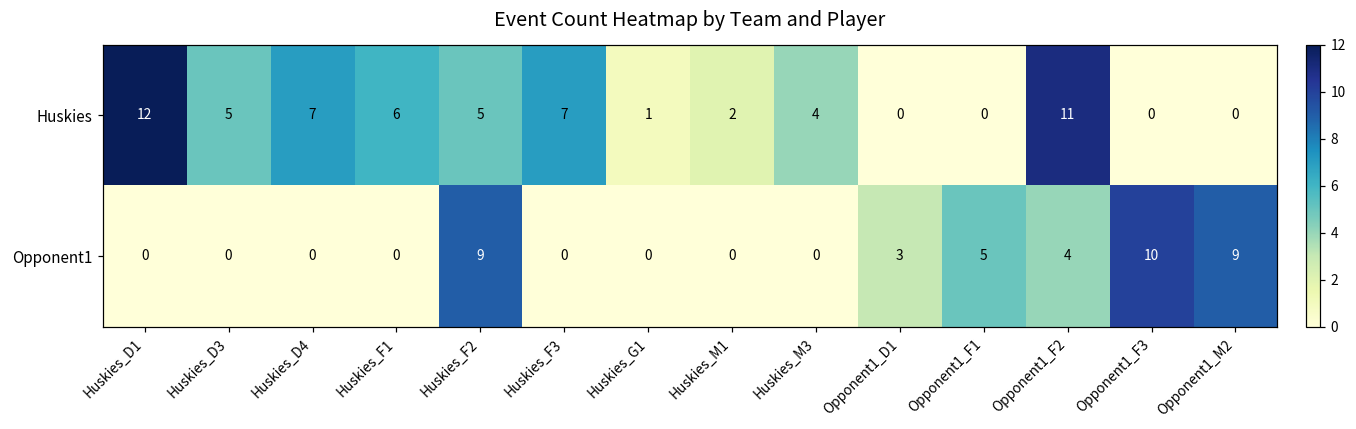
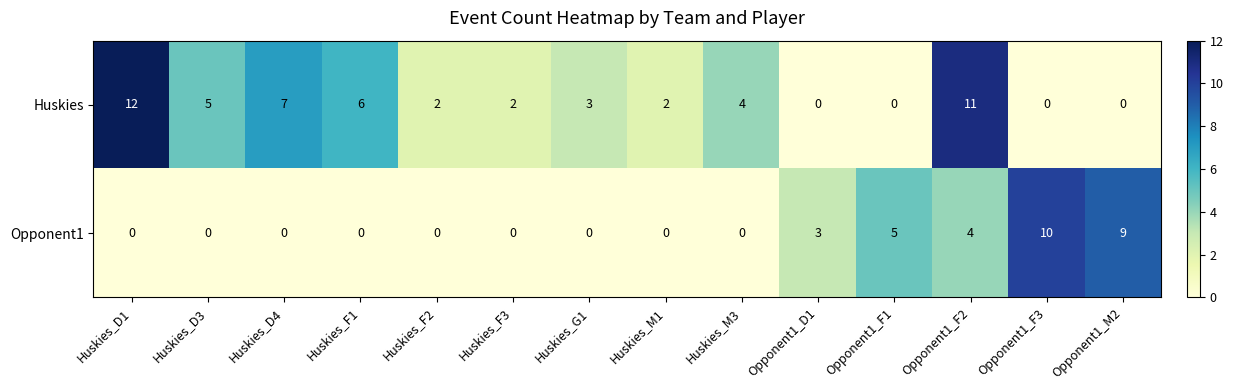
  {
    "Huskies": {
      "Huskies_D1": 12,
      "Huskies_D3": 5,
      "Huskies_D4": 7,
      "Huskies_F1": 6,
-     "Huskies_F2": 5,
-     "Huskies_F3": 7,
-     "Huskies_G1": 1,
+     "Huskies_F2": 2,
+     "Huskies_F3": 2,
+     "Huskies_G1": 3,
      "Huskies_M1": 2,
      "Huskies_M3": 4,
      "Opponent1_D1": 0,
      "Opponent1_F1": 0,
      "Opponent1_F2": 11,
      "Opponent1_F3": 0,
      "Opponent1_M2": 0
    },
    "Opponent1": {
      "Huskies_D1": 0,
      "Huskies_D3": 0,
      "Huskies_D4": 0,
      "Huskies_F1": 0,
-     "Huskies_F2": 9,
+     "Huskies_F2": 0,
      "Huskies_F3": 0,
      "Huskies_G1": 0,
      "Huskies_M1": 0,
      "Huskies_M3": 0,
      "Opponent1_D1": 3,
      "Opponent1_F1": 5,
      "Opponent1_F2": 4,
      "Opponent1_F3": 10,
      "Opponent1_M2": 9
    }
  }
